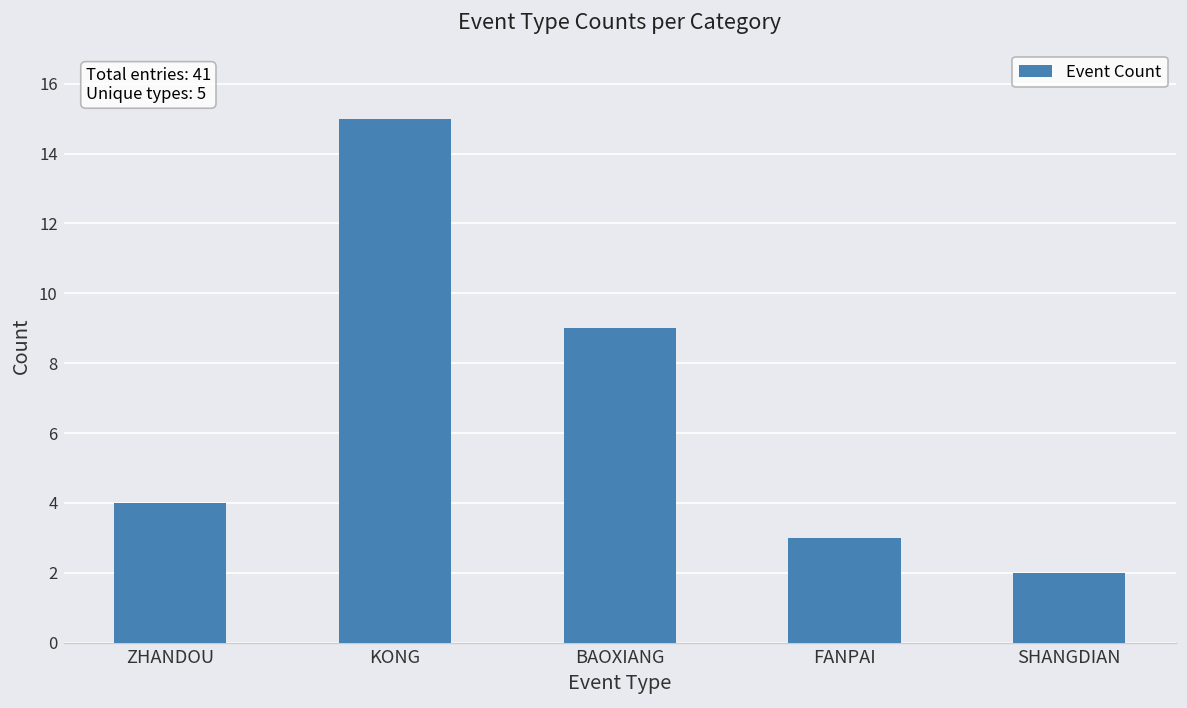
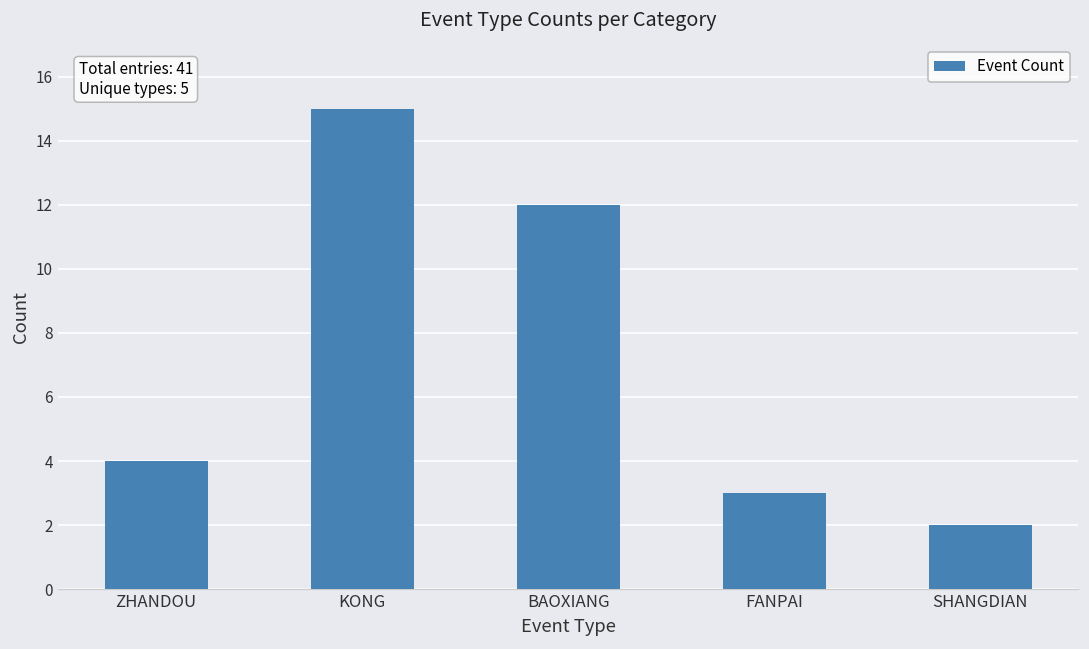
  {
    "ZHANDOU": 4,
    "KONG": 15,
-   "BAOXIANG": 9,
+   "BAOXIANG": 12,
    "FANPAI": 3,
    "SHANGDIAN": 2
  }
